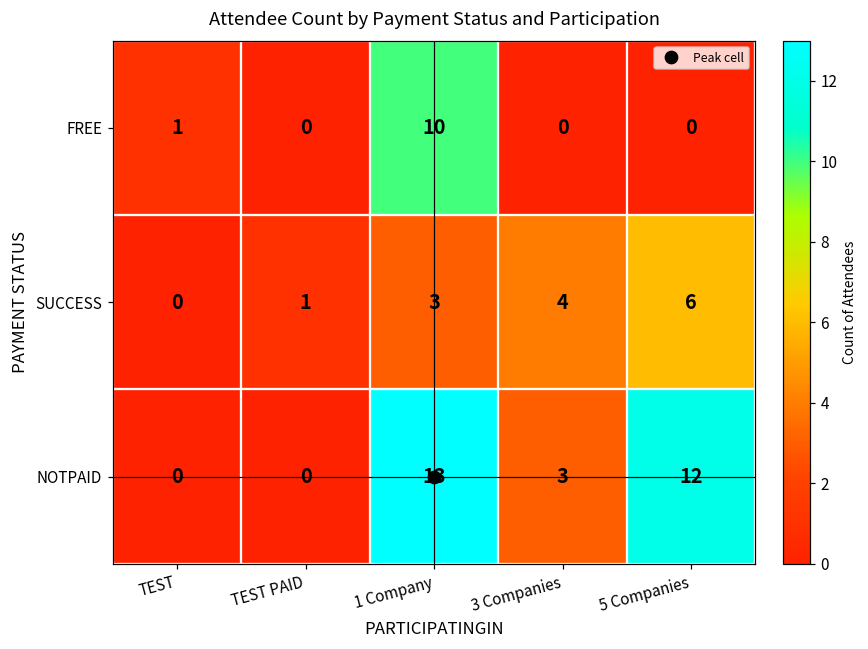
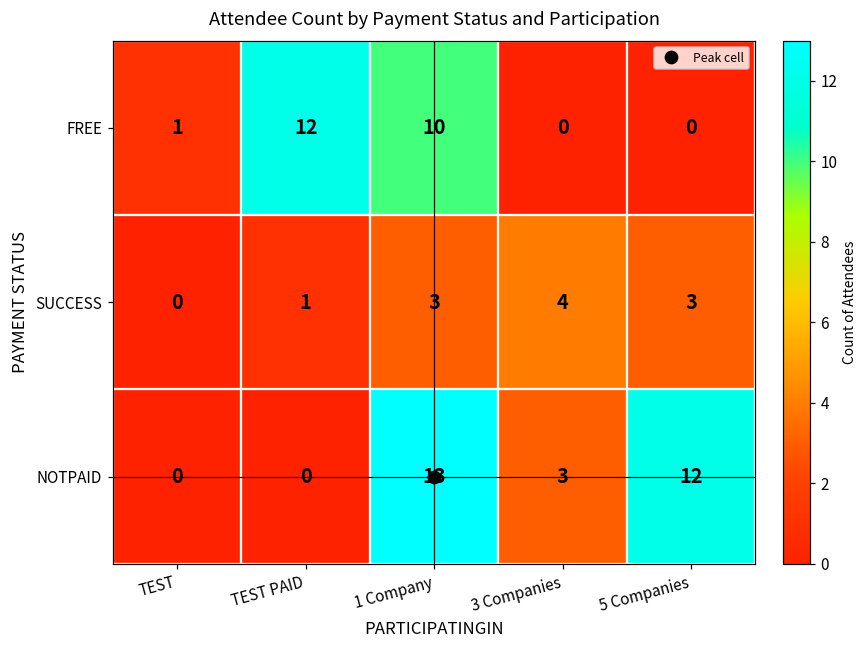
  {
    "FREE": {
      "TEST": 1,
-     "TEST PAID": 0,
+     "TEST PAID": 12,
      "1 Company": 10,
      "3 Companies": 0,
      "5 Companies": 0
    },
    "SUCCESS": {
      "TEST": 0,
      "TEST PAID": 1,
      "1 Company": 3,
      "3 Companies": 4,
-     "5 Companies": 6
+     "5 Companies": 3
    },
    "NOTPAID": {
      "TEST": 0,
      "TEST PAID": 0,
      "3 Companies": 3,
      "5 Companies": 12
    }
  }
